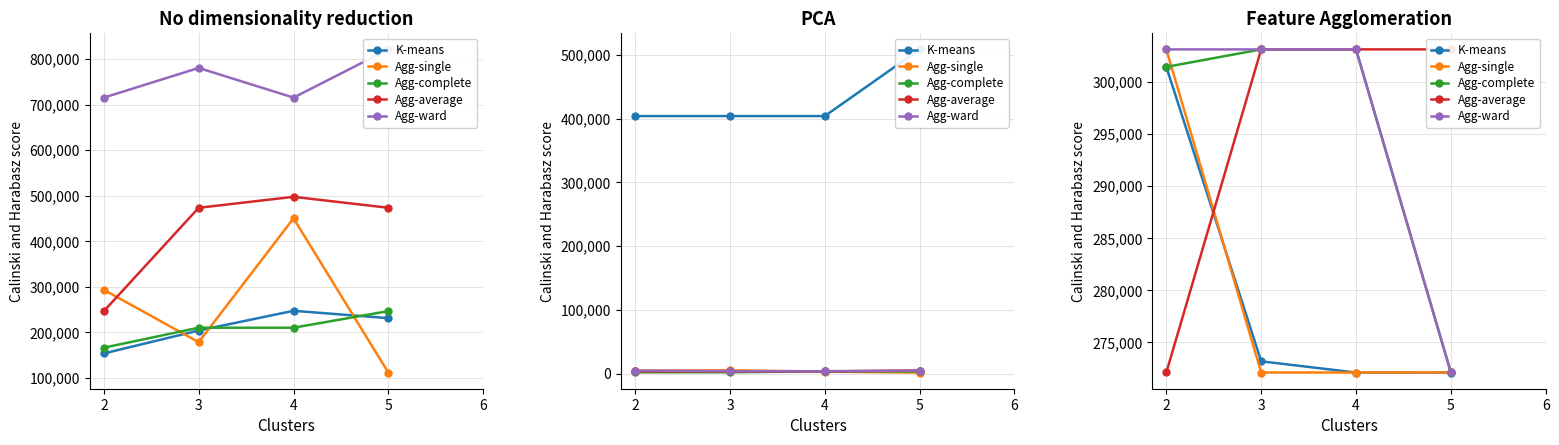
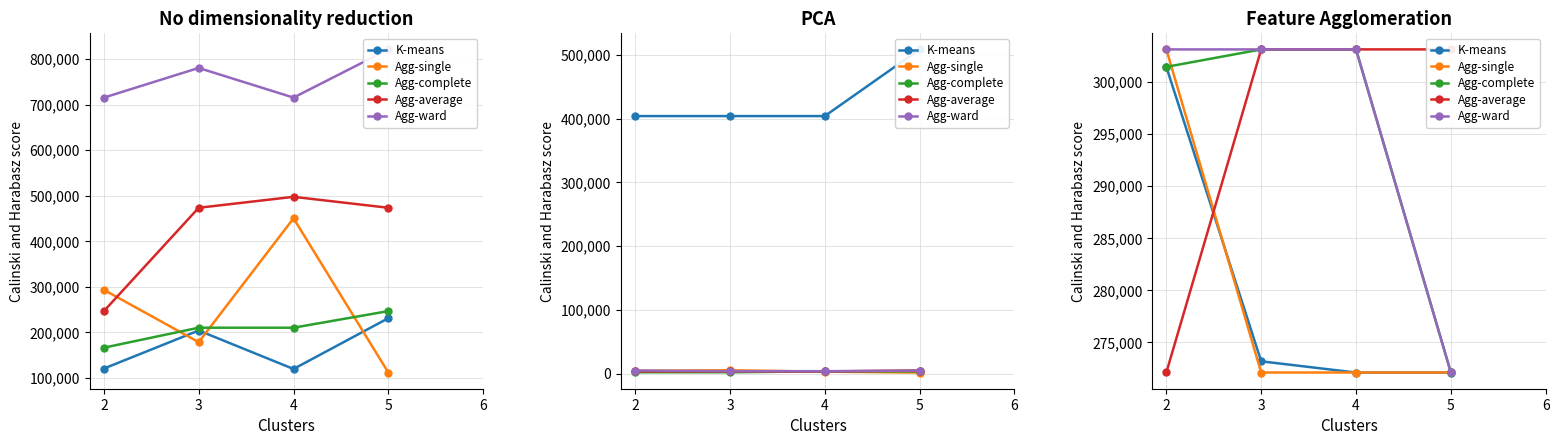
  {
    "No dimensionality reduction": {
      "K-means": {
-       "2": "150,000",
+       "2": "120,000",
        "3": "200,000",
-       "4": "250,000",
+       "4": "120,000",
        "5": "230,000"
      },
      "Agg-single": {
        "2": "290,000",
        "3": "180,000",
        "4": "450,000",
        "5": "110,000"
      },
      "Agg-complete": {
        "2": "170,000",
        "3": "210,000",
        "4": "210,000",
        "5": "250,000"
      },
      "Agg-average": {
        "2": "250,000",
        "3": "470,000",
        "4": "500,000",
        "5": "470,000"
      },
      "Agg-ward": {
        "2": "720,000",
        "3": "780,000",
        "4": "720,000"
      }
    },
    "PCA": {
      "K-means": {
        "2": "400,000",
        "3": "400,000",
        "4": "400,000"
      }
    },
    "Feature Agglomeration": {
      "K-means": {
        "3": "273,200"
      },
      "Agg-single": {
        "3": "272,100"
      },
      "Agg-average": {
        "2": "272,100"
      }
    }
  }
